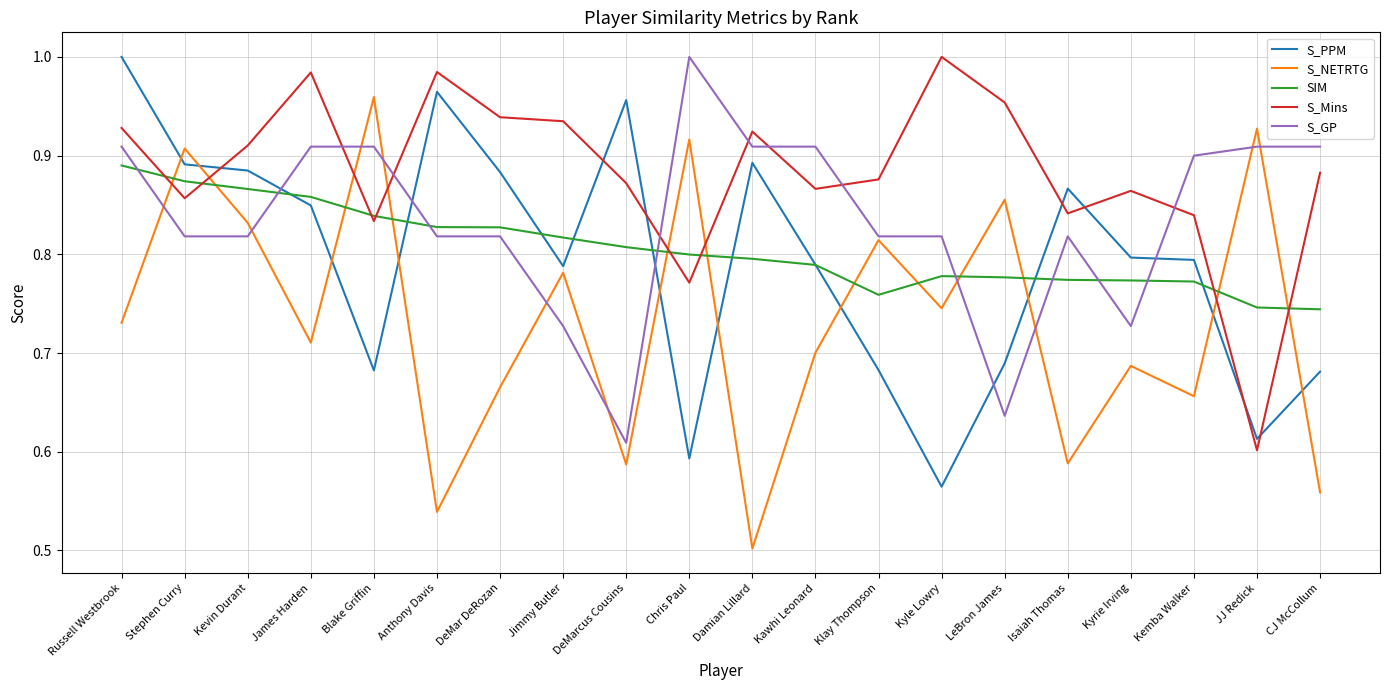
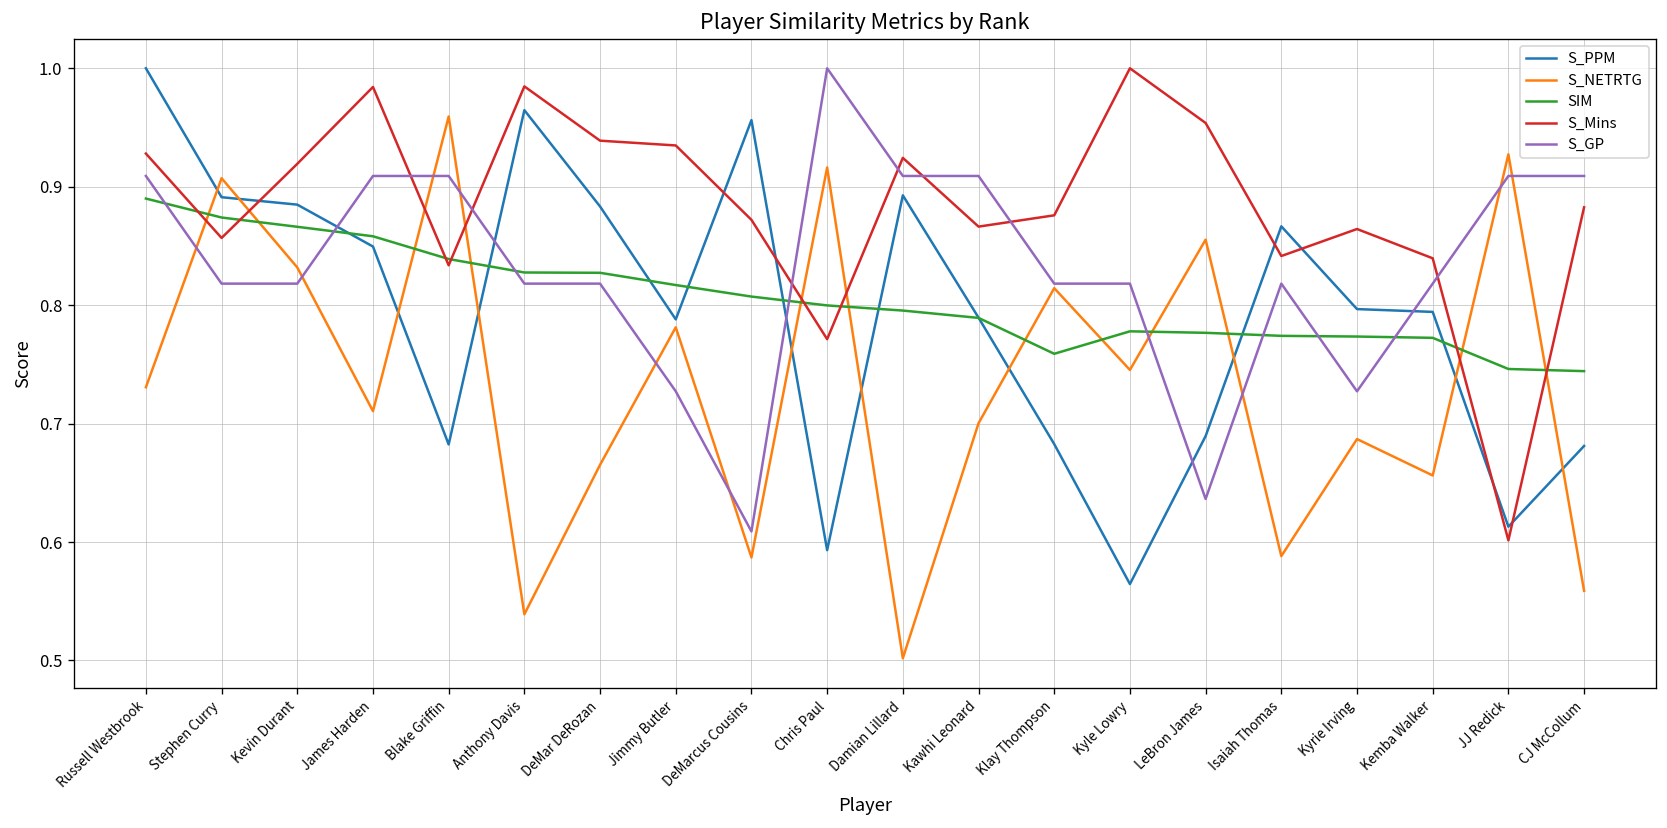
  {
    "S_PPM": {
      "Russell Westbrook": 1.00,
      "Stephen Curry": 0.89,
      "Kevin Durant": 0.88,
      "James Harden": 0.85,
      "Blake Griffin": 0.68,
      "Anthony Davis": 0.96,
      "DeMar DeRozan": 0.88,
      "Jimmy Butler": 0.79,
      "DeMarcus Cousins": 0.96,
      "Chris Paul": 0.59,
      "Damian Lillard": 0.89,
      "Klay Thompson": 0.68,
      "Kyle Lowry": 0.56,
      "LeBron James": 0.69,
      "Isaiah Thomas": 0.87,
      "Kyrie Irving": 0.80,
      "Kemba Walker": 0.79,
      "JJ Redick": 0.61,
      "CJ McCollum": 0.68
    },
    "S_NETRTG": {
      "Russell Westbrook": 0.73,
      "Stephen Curry": 0.91,
      "Kevin Durant": 0.83,
      "James Harden": 0.71,
      "Blake Griffin": 0.96,
      "Anthony Davis": 0.54,
      "DeMar DeRozan": 0.67,
      "Jimmy Butler": 0.78,
      "DeMarcus Cousins": 0.59,
      "Chris Paul": 0.92,
      "Damian Lillard": 0.50,
      "Kawhi Leonard": 0.70,
      "Klay Thompson": 0.81,
      "Kyle Lowry": 0.75,
      "LeBron James": 0.86,
      "Isaiah Thomas": 0.59,
      "Kyrie Irving": 0.69,
      "Kemba Walker": 0.66,
      "JJ Redick": 0.93,
      "CJ McCollum": 0.56
    },
    "SIM": {
      "Russell Westbrook": 0.89,
      "Stephen Curry": 0.87,
      "Kevin Durant": 0.87,
      "James Harden": 0.86,
      "Blake Griffin": 0.84,
      "Anthony Davis": 0.83,
      "DeMar DeRozan": 0.83,
      "Jimmy Butler": 0.82,
      "DeMarcus Cousins": 0.81,
      "Chris Paul": 0.80,
      "Damian Lillard": 0.80,
      "Klay Thompson": 0.76,
      "Kyle Lowry": 0.78,
      "LeBron James": 0.78,
      "Isaiah Thomas": 0.77,
      "Kyrie Irving": 0.77,
      "Kemba Walker": 0.77,
      "JJ Redick": 0.75,
      "CJ McCollum": 0.74
    },
    "S_Mins": {
      "Russell Westbrook": 0.93,
      "Stephen Curry": 0.86,
-     "Kevin Durant": 0.91,
+     "Kevin Durant": 0.92,
      "James Harden": 0.98,
      "Blake Griffin": 0.83,
      "Anthony Davis": 0.98,
      "DeMar DeRozan": 0.94,
      "Jimmy Butler": 0.93,
      "DeMarcus Cousins": 0.87,
      "Chris Paul": 0.77,
      "Damian Lillard": 0.92,
      "Kawhi Leonard": 0.87,
      "Klay Thompson": 0.88,
      "Kyle Lowry": 1.00,
      "LeBron James": 0.95,
      "Isaiah Thomas": 0.84,
      "Kyrie Irving": 0.86,
      "Kemba Walker": 0.84,
      "JJ Redick": 0.60,
      "CJ McCollum": 0.88
    },
    "S_GP": {
      "Russell Westbrook": 0.91,
      "Stephen Curry": 0.82,
      "Kevin Durant": 0.82,
      "James Harden": 0.91,
      "Blake Griffin": 0.91,
      "Anthony Davis": 0.82,
      "DeMar DeRozan": 0.82,
      "Jimmy Butler": 0.73,
      "DeMarcus Cousins": 0.61,
      "Chris Paul": 1.00,
      "Damian Lillard": 0.91,
      "Kawhi Leonard": 0.91,
      "Klay Thompson": 0.82,
      "Kyle Lowry": 0.82,
      "LeBron James": 0.64,
      "Isaiah Thomas": 0.82,
      "Kyrie Irving": 0.73,
-     "Kemba Walker": 0.90,
+     "Kemba Walker": 0.82,
      "JJ Redick": 0.91,
      "CJ McCollum": 0.91
    }
  }
